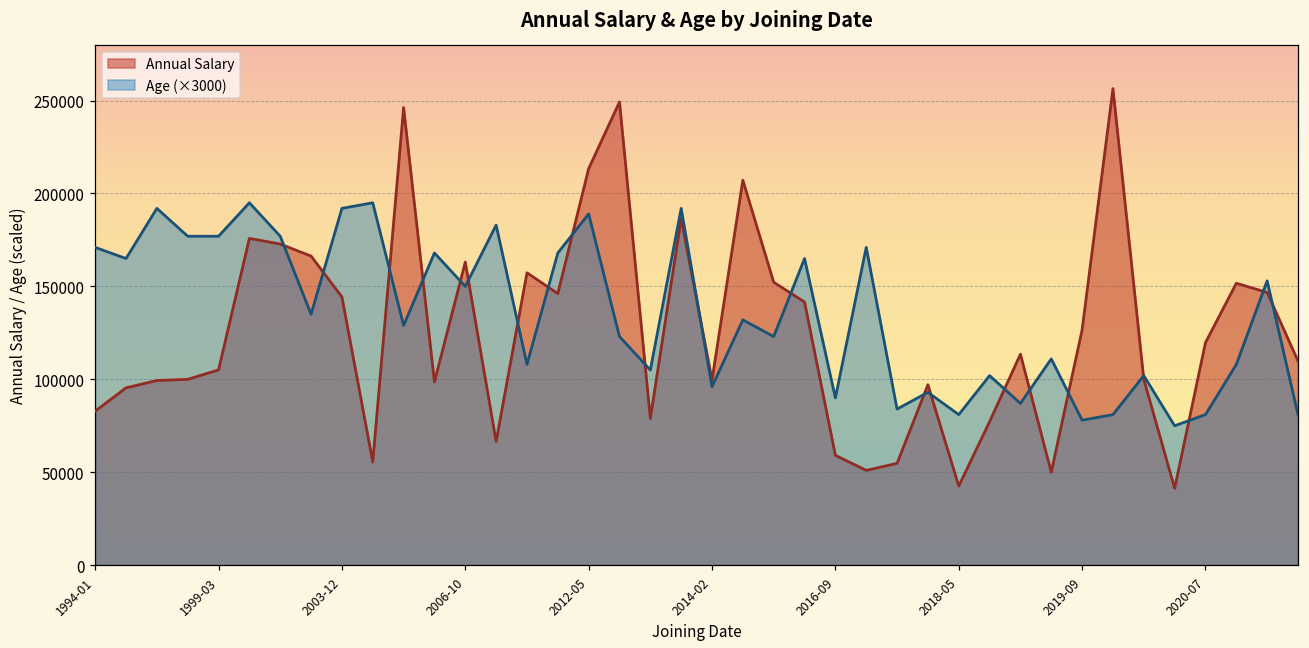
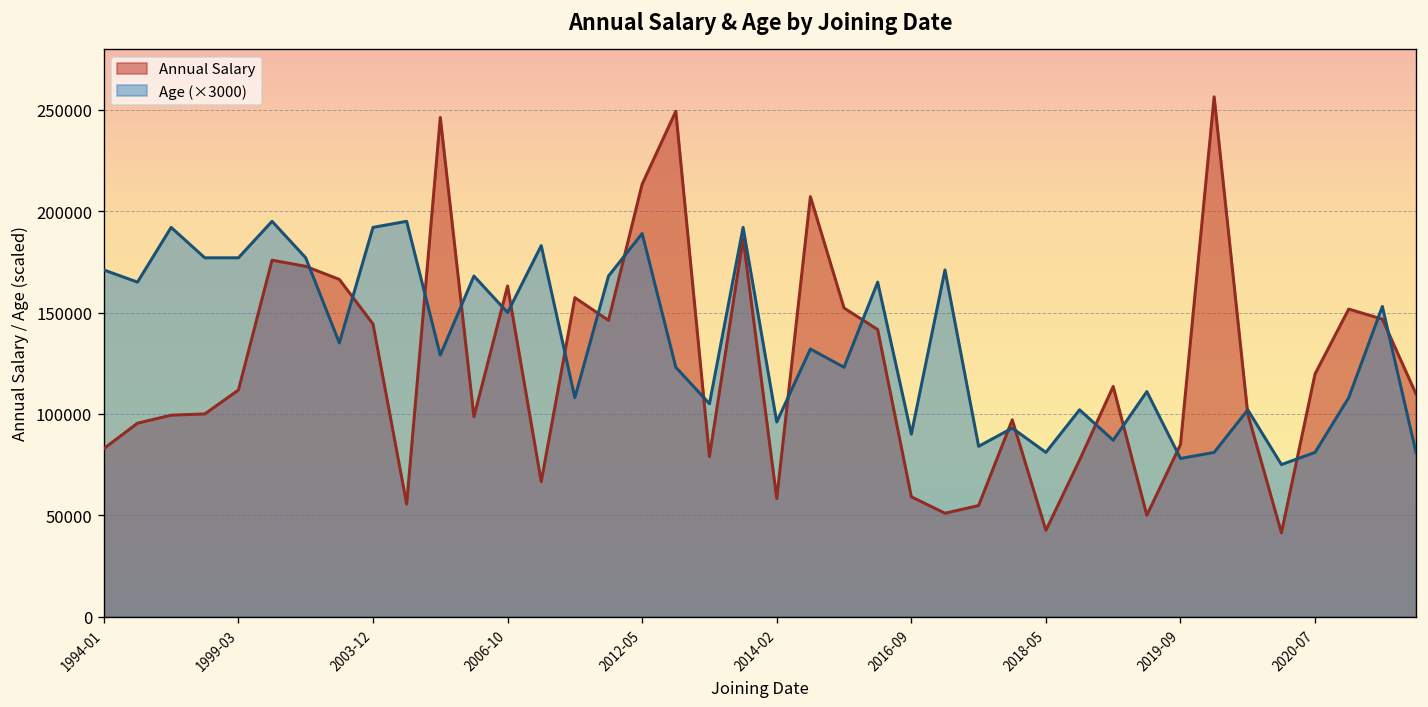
  {
    "Annual Salary": {
      "1994-01": 83000,
-     "1999-03": 105000,
+     "1999-03": 112000,
      "2003-12": 144000,
      "2006-10": 163000,
      "2012-05": 213000,
-     "2014-02": 100000,
+     "2014-02": 58000,
      "2016-09": 59000,
      "2018-05": 43000,
-     "2019-09": 127000,
+     "2019-09": 85000,
      "2020-07": 120000
    },
    "Age (×3000)": {
      "1994-01": 171000,
      "1999-03": 177000,
      "2003-12": 192000,
      "2006-10": 150000,
      "2012-05": 189000,
      "2014-02": 96000,
      "2016-09": 90000,
      "2018-05": 81000,
      "2019-09": 78000,
      "2020-07": 81000
    }
  }
